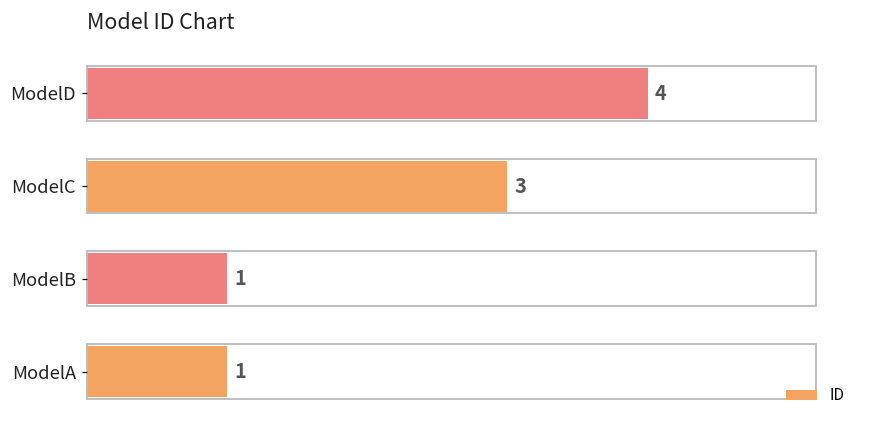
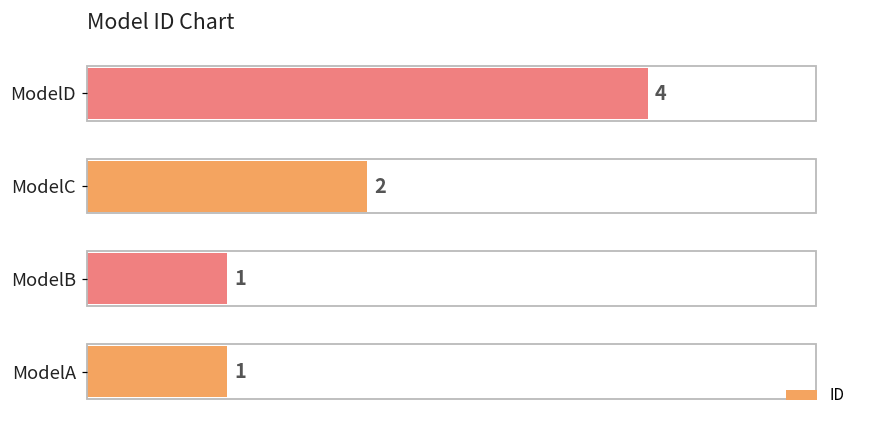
  {
    "ModelD": 4,
-   "ModelC": 3,
+   "ModelC": 2,
    "ModelB": 1,
    "ModelA": 1
  }
